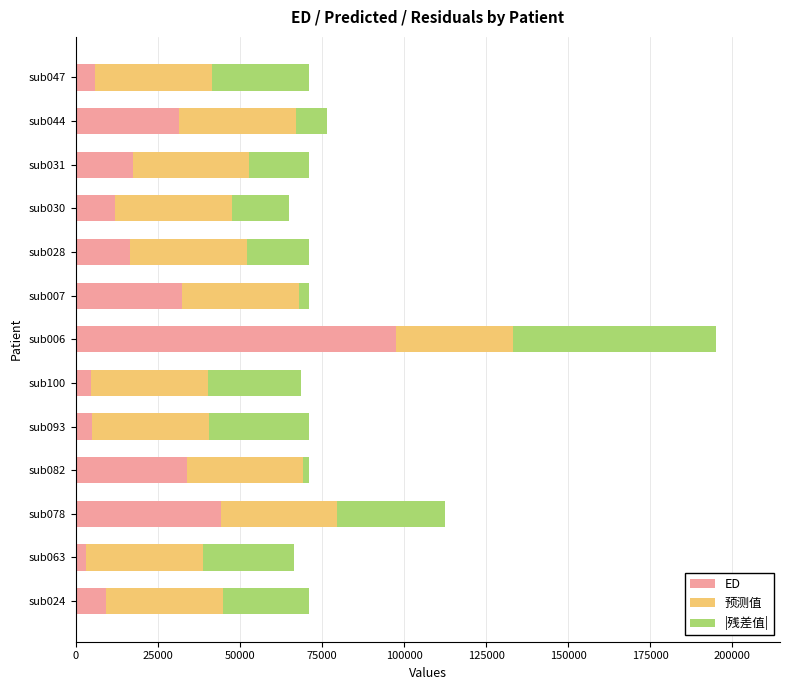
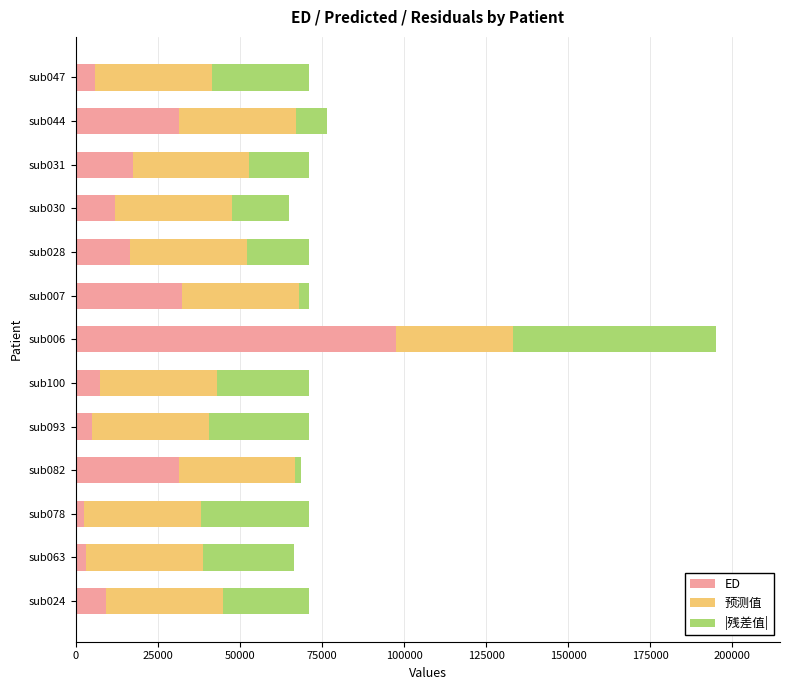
  {
    "ED": {
      "sub047": 6000,
      "sub044": 32000,
      "sub031": 17000,
      "sub030": 12000,
      "sub028": 17000,
      "sub007": 32000,
      "sub006": 98000,
-     "sub100": 5000,
+     "sub100": 7000,
      "sub093": 5000,
-     "sub082": 34000,
-     "sub078": 44000,
+     "sub082": 31000,
+     "sub078": 3000,
      "sub063": 3000,
      "sub024": 9000
    },
    "预测值": {
      "sub047": 36000,
      "sub044": 36000,
      "sub031": 36000,
      "sub030": 36000,
      "sub028": 36000,
      "sub007": 36000,
      "sub006": 36000,
      "sub100": 36000,
      "sub093": 36000,
      "sub082": 36000,
      "sub078": 36000,
      "sub063": 36000,
      "sub024": 36000
    },
    "|残差值|": {
      "sub047": 30000,
      "sub044": 9000,
      "sub031": 18000,
      "sub030": 17000,
      "sub028": 19000,
      "sub007": 3000,
      "sub006": 62000,
      "sub100": 28000,
      "sub093": 31000,
      "sub082": 2000,
      "sub078": 33000,
      "sub063": 28000,
      "sub024": 26000
    }
  }
